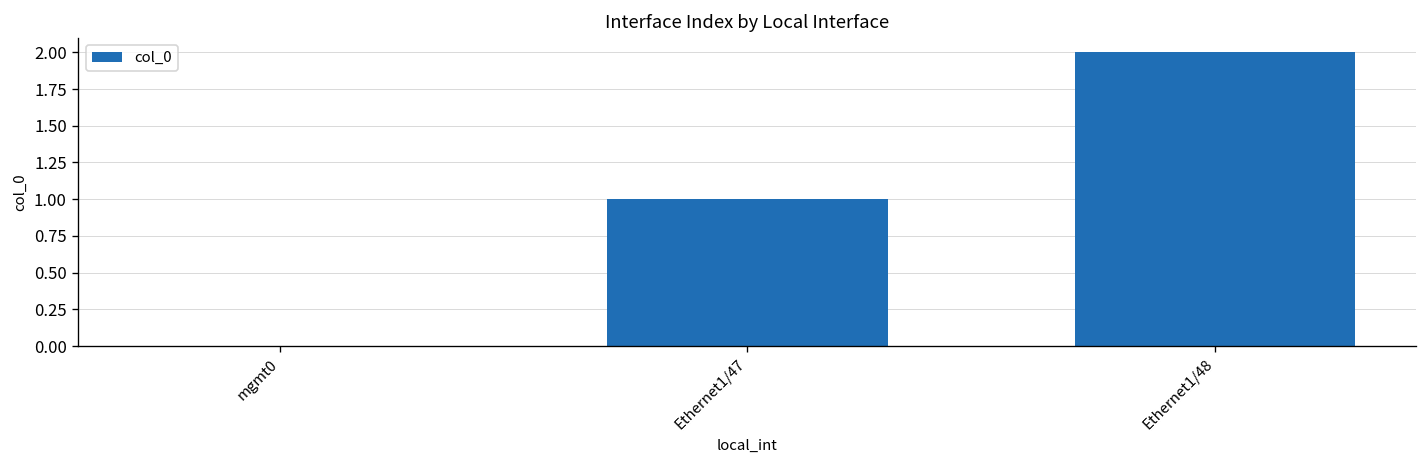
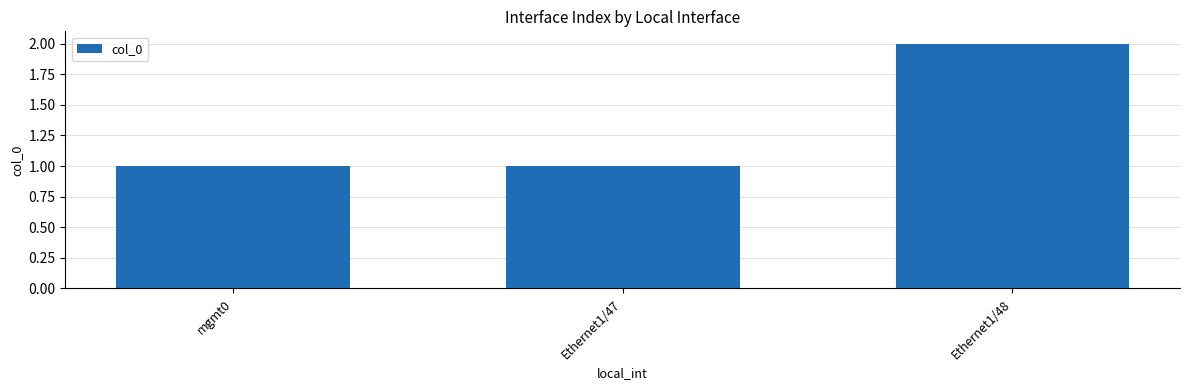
  {
-   "mgmt0": 0,
+   "mgmt0": 1,
    "Ethernet1/47": 1,
    "Ethernet1/48": 2
  }
